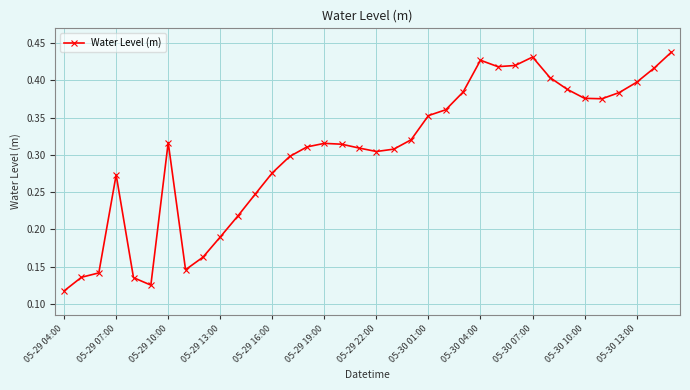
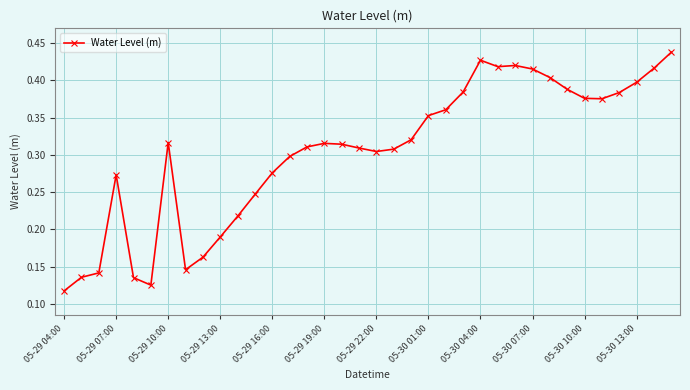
  {
    "05-29 04:00": 0.12,
    "05-29 07:00": 0.27,
    "05-29 10:00": 0.32,
    "05-29 13:00": 0.19,
    "05-29 16:00": 0.28,
    "05-29 19:00": 0.32,
    "05-29 22:00": 0.30,
    "05-30 01:00": 0.35,
    "05-30 04:00": 0.43,
-   "05-30 07:00": 0.43,
+   "05-30 07:00": 0.42,
    "05-30 10:00": 0.38,
    "05-30 13:00": 0.40
  }
